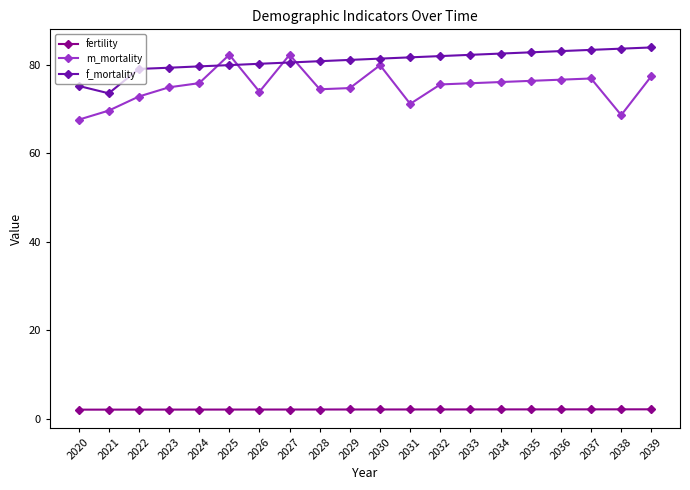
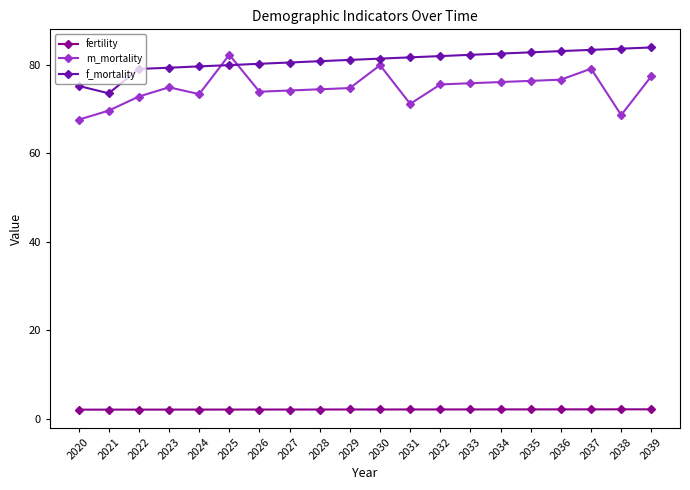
  {
    "m_mortality": {
      "2020": 68,
      "2021": 70,
      "2022": 73,
      "2023": 75,
-     "2024": 76,
+     "2024": 73,
      "2025": 82,
      "2026": 74,
-     "2027": 82,
+     "2027": 74,
      "2028": 75,
      "2029": 75,
      "2030": 80,
      "2031": 71,
      "2032": 76,
      "2033": 76,
      "2034": 76,
      "2035": 76,
      "2036": 77,
-     "2037": 77,
+     "2037": 79,
      "2038": 69,
      "2039": 77
    }
  }
